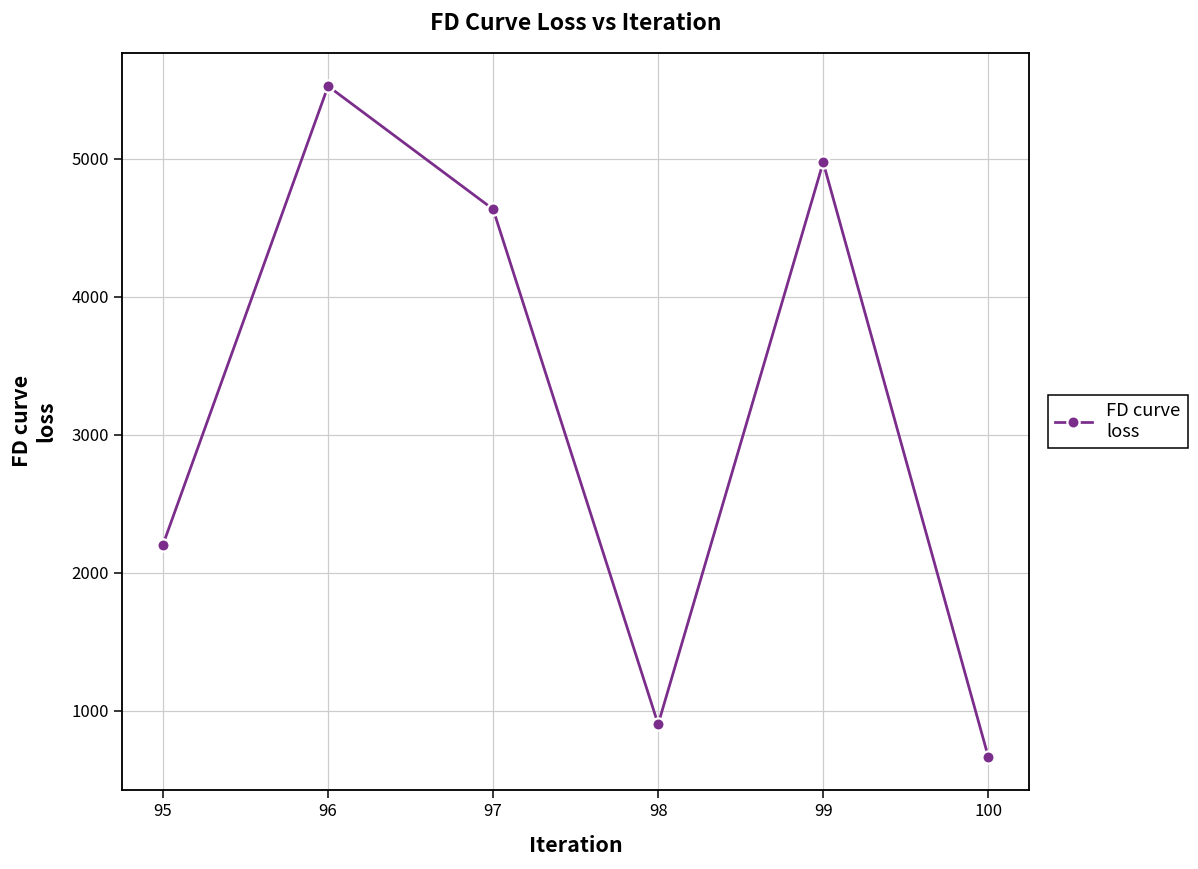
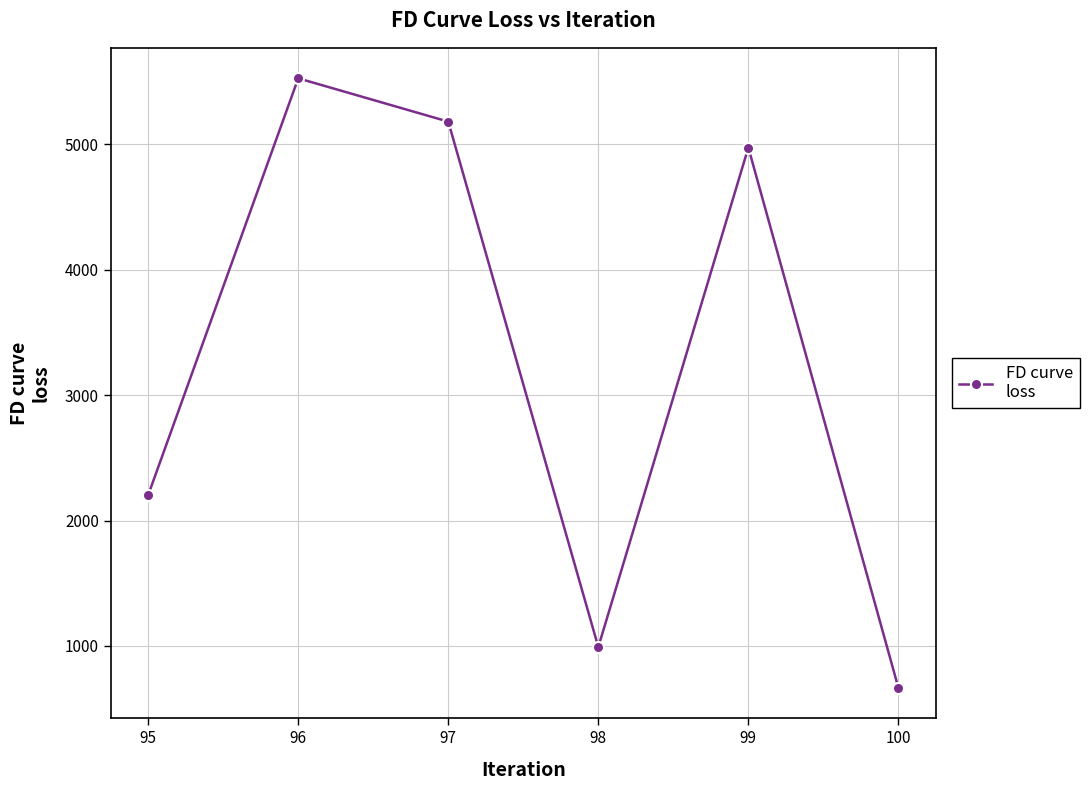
  {
    "95": 2200,
    "96": 5530,
-   "97": 4630,
-   "98": 900,
+   "97": 5180,
+   "98": 990,
    "99": 4970,
    "100": 670
  }
